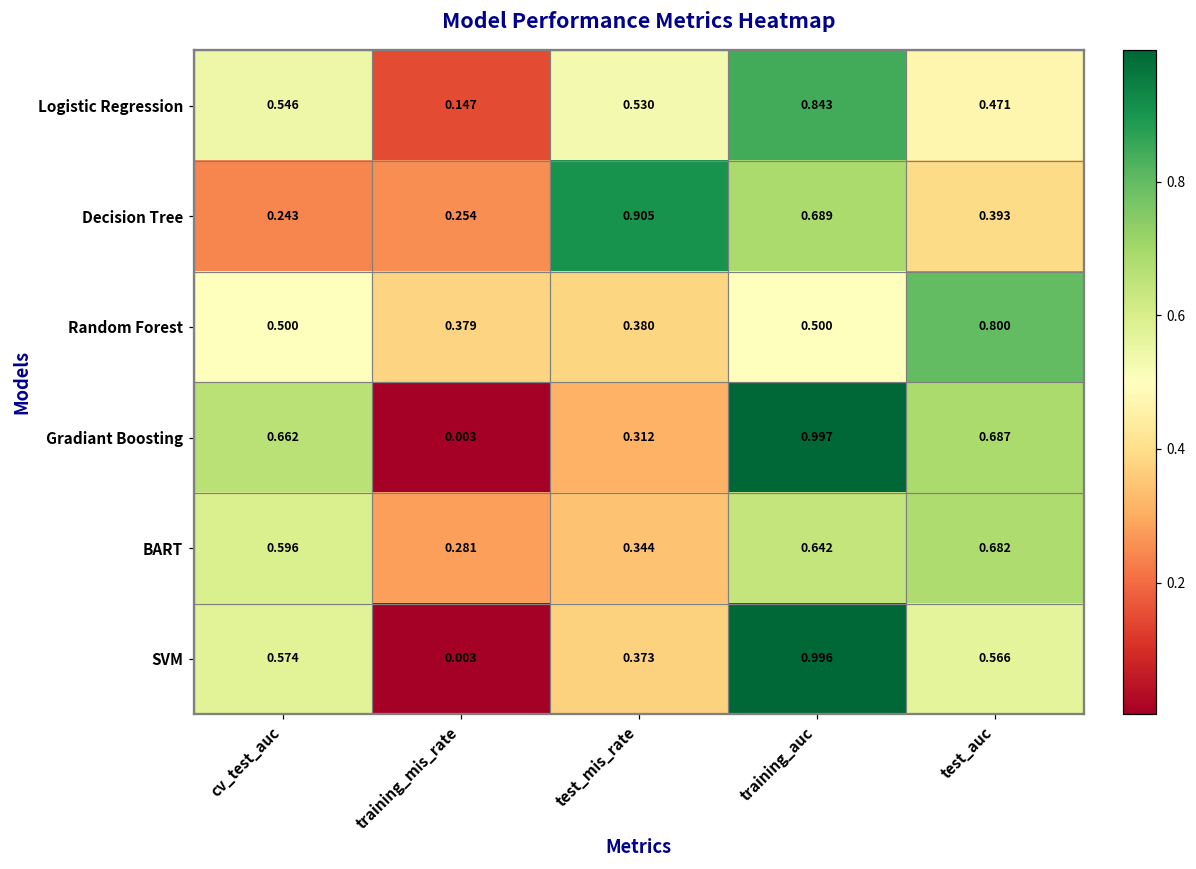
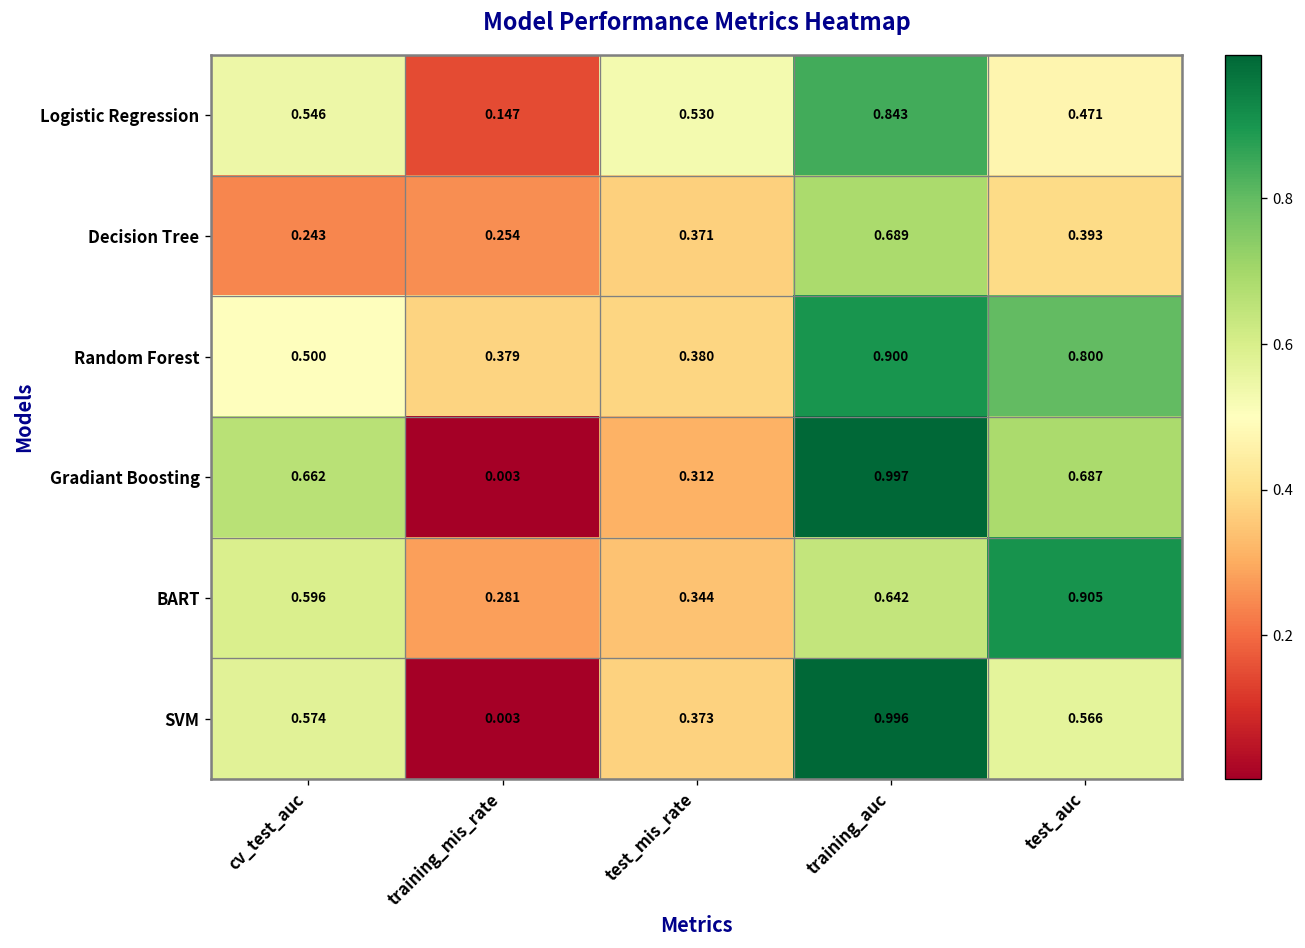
  {
    "Logistic Regression": {
      "cv_test_auc": 0.546,
      "training_mis_rate": 0.147,
      "test_mis_rate": 0.530,
      "training_auc": 0.843,
      "test_auc": 0.471
    },
    "Decision Tree": {
      "cv_test_auc": 0.243,
      "training_mis_rate": 0.254,
-     "test_mis_rate": 0.905,
+     "test_mis_rate": 0.371,
      "training_auc": 0.689,
      "test_auc": 0.393
    },
    "Random Forest": {
      "cv_test_auc": 0.500,
      "training_mis_rate": 0.379,
      "test_mis_rate": 0.380,
-     "training_auc": 0.500,
+     "training_auc": 0.900,
      "test_auc": 0.800
    },
    "Gradiant Boosting": {
      "cv_test_auc": 0.662,
      "training_mis_rate": 0.003,
      "test_mis_rate": 0.312,
      "training_auc": 0.997,
      "test_auc": 0.687
    },
    "BART": {
      "cv_test_auc": 0.596,
      "training_mis_rate": 0.281,
      "test_mis_rate": 0.344,
      "training_auc": 0.642,
-     "test_auc": 0.682
+     "test_auc": 0.905
    },
    "SVM": {
      "cv_test_auc": 0.574,
      "training_mis_rate": 0.003,
      "test_mis_rate": 0.373,
      "training_auc": 0.996,
      "test_auc": 0.566
    }
  }
